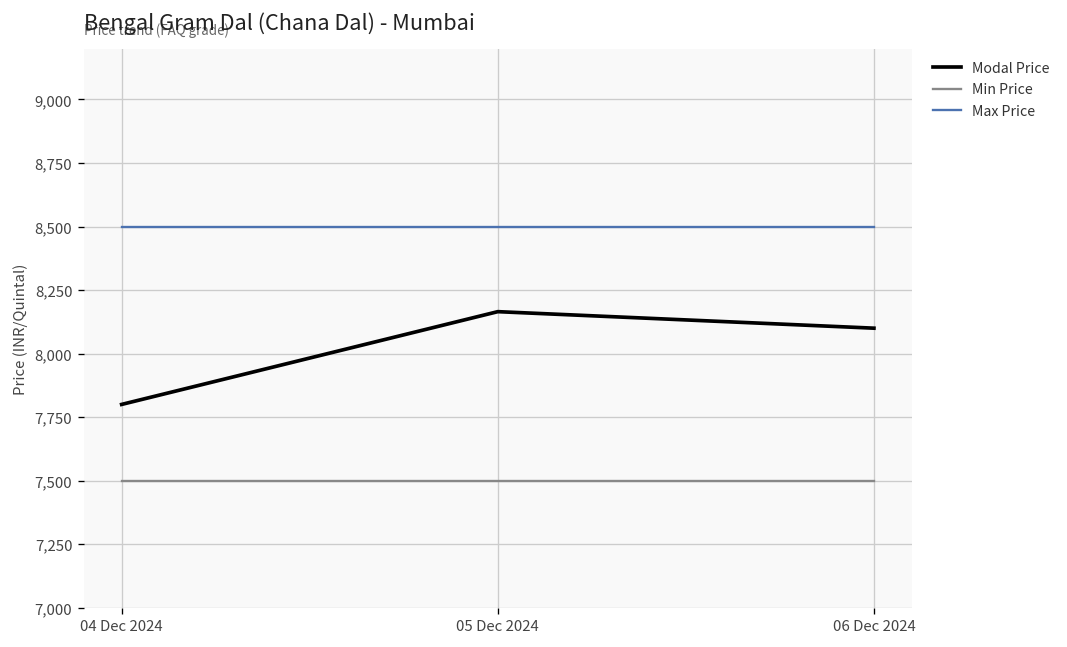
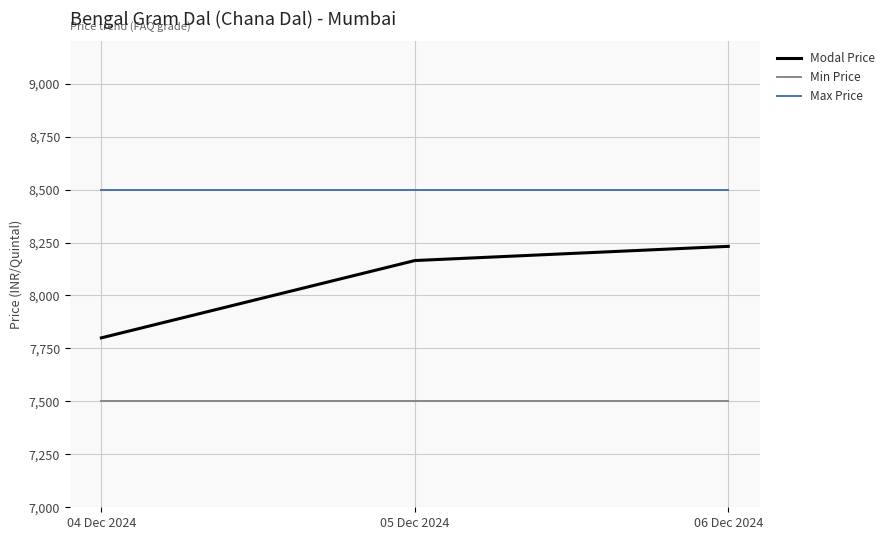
  {
    "Modal Price": {
      "04 Dec 2024": "7,800",
      "05 Dec 2024": "8,170",
-     "06 Dec 2024": "8,100"
+     "06 Dec 2024": "8,230"
    },
    "Min Price": {
      "04 Dec 2024": "7,500",
      "05 Dec 2024": "7,500",
      "06 Dec 2024": "7,500"
    },
    "Max Price": {
      "04 Dec 2024": "8,500",
      "05 Dec 2024": "8,500",
      "06 Dec 2024": "8,500"
    }
  }
